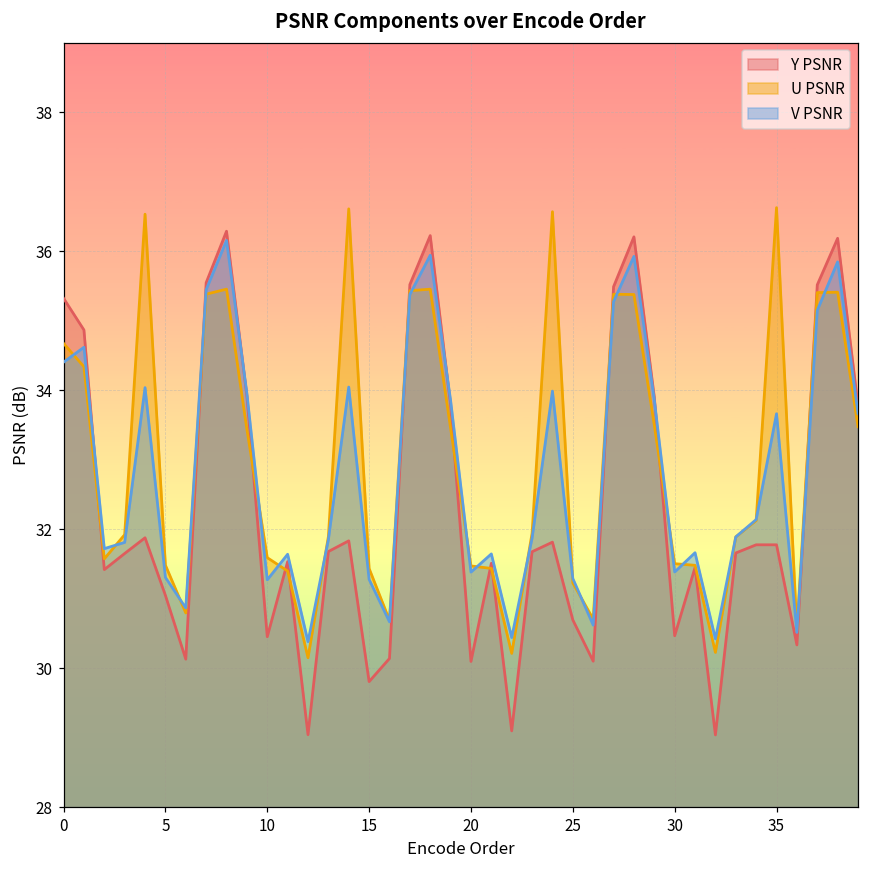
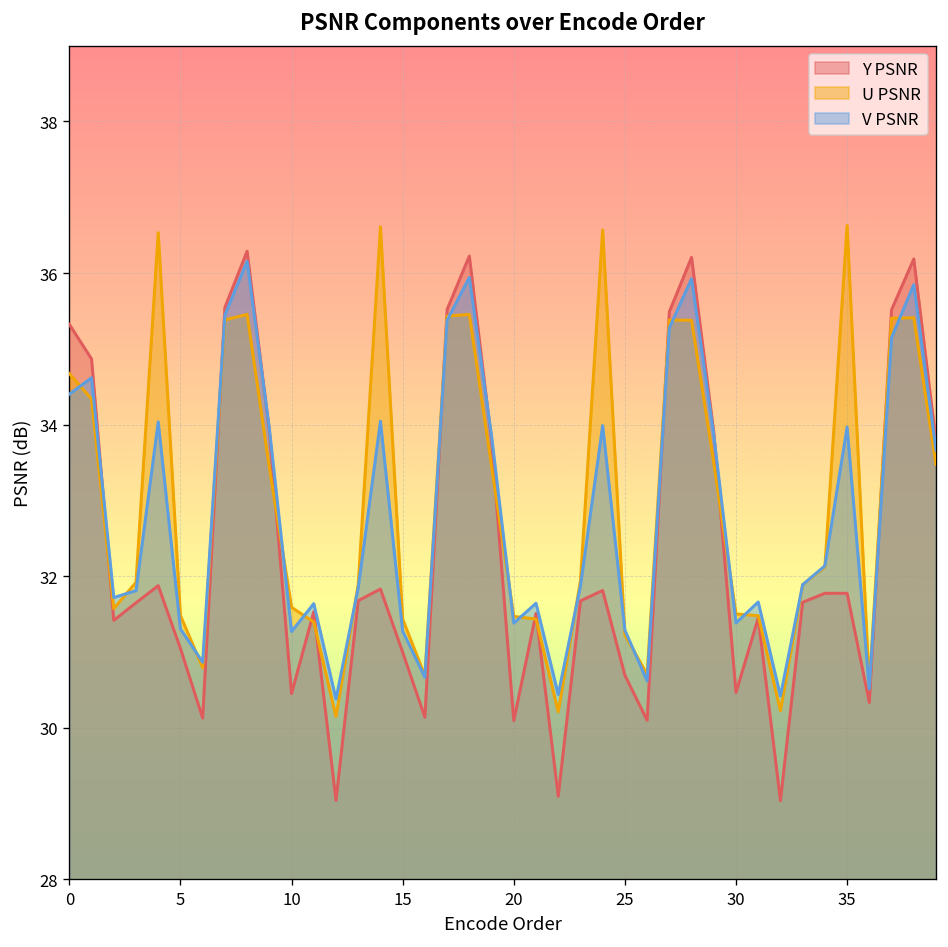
  {
    "Y PSNR": {
      "0": 35.3,
      "5": 31.0,
      "10": 30.5,
-     "15": 29.8,
+     "15": 31.0,
      "20": 30.1,
      "25": 30.7,
      "30": 30.5,
      "35": 31.8
    },
    "U PSNR": {
      "0": 34.7,
      "5": 31.5,
      "10": 31.6,
      "15": 31.4,
      "20": 31.5,
      "25": 31.2,
      "30": 31.5,
      "35": 36.6
    },
    "V PSNR": {
      "0": 34.4,
      "5": 31.3,
      "10": 31.3,
      "15": 31.3,
      "20": 31.4,
      "25": 31.3,
      "30": 31.4,
-     "35": 33.7
+     "35": 34.0
    }
  }
